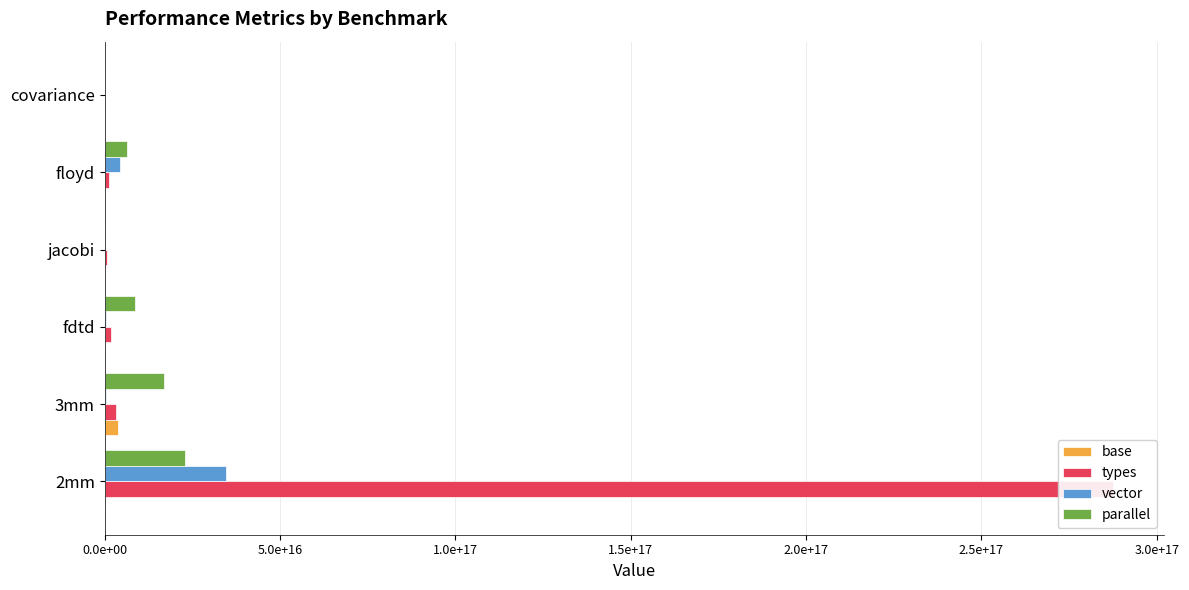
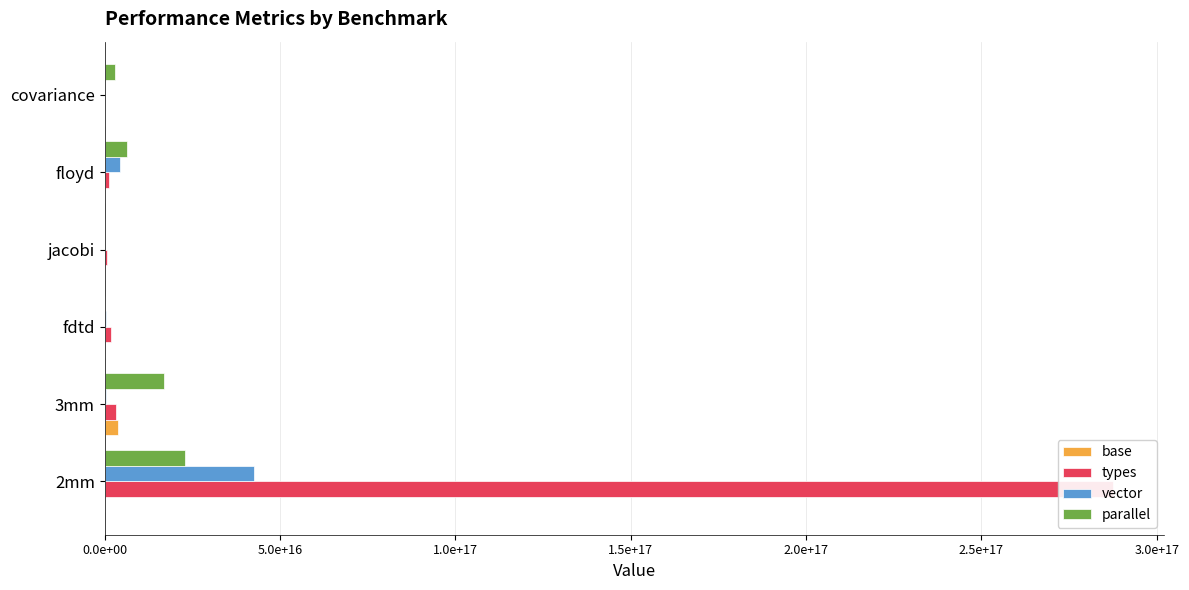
  {
    "base": {
      "3mm": 4000000000000000
    },
    "types": {
      "floyd": 1000000000000000,
      "jacobi": 1000000000000000,
      "fdtd": 2000000000000000,
      "3mm": 3000000000000000
    },
    "vector": {
      "floyd": 4000000000000000,
-     "2mm": 34000000000000000
+     "2mm": 43000000000000000
    },
    "parallel": {
-     "covariance": 0,
+     "covariance": 3000000000000000,
      "floyd": 6000000000000000,
      "jacobi": 0,
-     "fdtd": 9000000000000000,
+     "fdtd": 0,
      "3mm": 17000000000000000,
      "2mm": 23000000000000000
    }
  }
